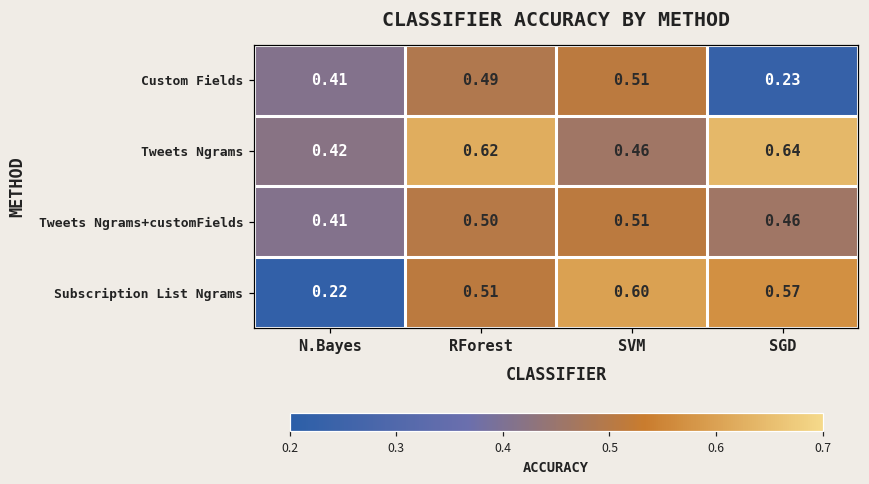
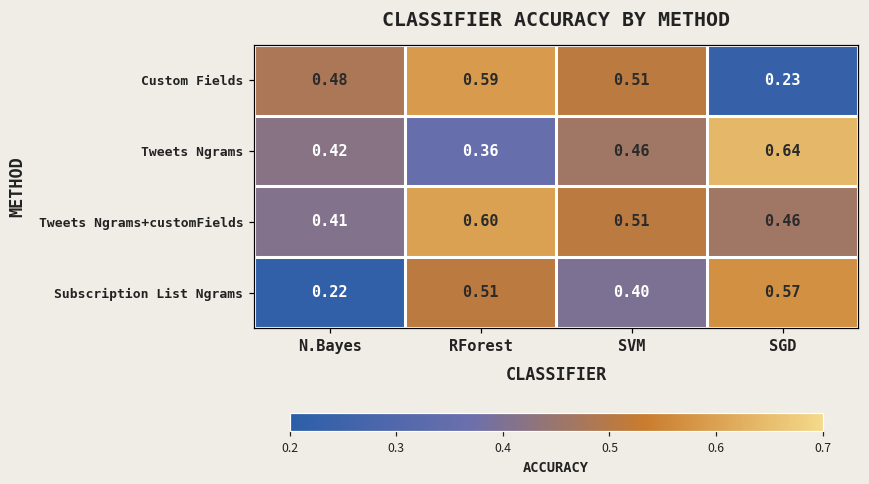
  {
    "Custom Fields": {
-     "N.Bayes": 0.41,
-     "RForest": 0.49,
+     "N.Bayes": 0.48,
+     "RForest": 0.59,
      "SVM": 0.51,
      "SGD": 0.23
    },
    "Tweets Ngrams": {
      "N.Bayes": 0.42,
-     "RForest": 0.62,
+     "RForest": 0.36,
      "SVM": 0.46,
      "SGD": 0.64
    },
    "Tweets Ngrams+customFields": {
      "N.Bayes": 0.41,
-     "RForest": 0.50,
+     "RForest": 0.60,
      "SVM": 0.51,
      "SGD": 0.46
    },
    "Subscription List Ngrams": {
      "N.Bayes": 0.22,
      "RForest": 0.51,
-     "SVM": 0.60,
+     "SVM": 0.40,
      "SGD": 0.57
    }
  }
